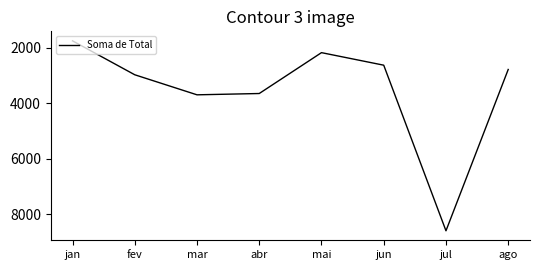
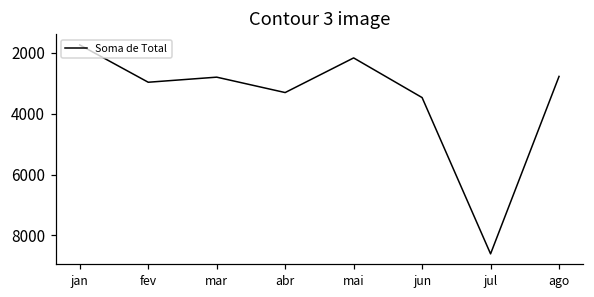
  {
    "fev": 3000,
-   "mar": 3700,
-   "abr": 3700,
+   "mar": 2800,
+   "abr": 3300,
    "mai": 2200,
-   "jun": 2600,
+   "jun": 3500,
    "jul": 8600,
    "ago": 2800
  }
